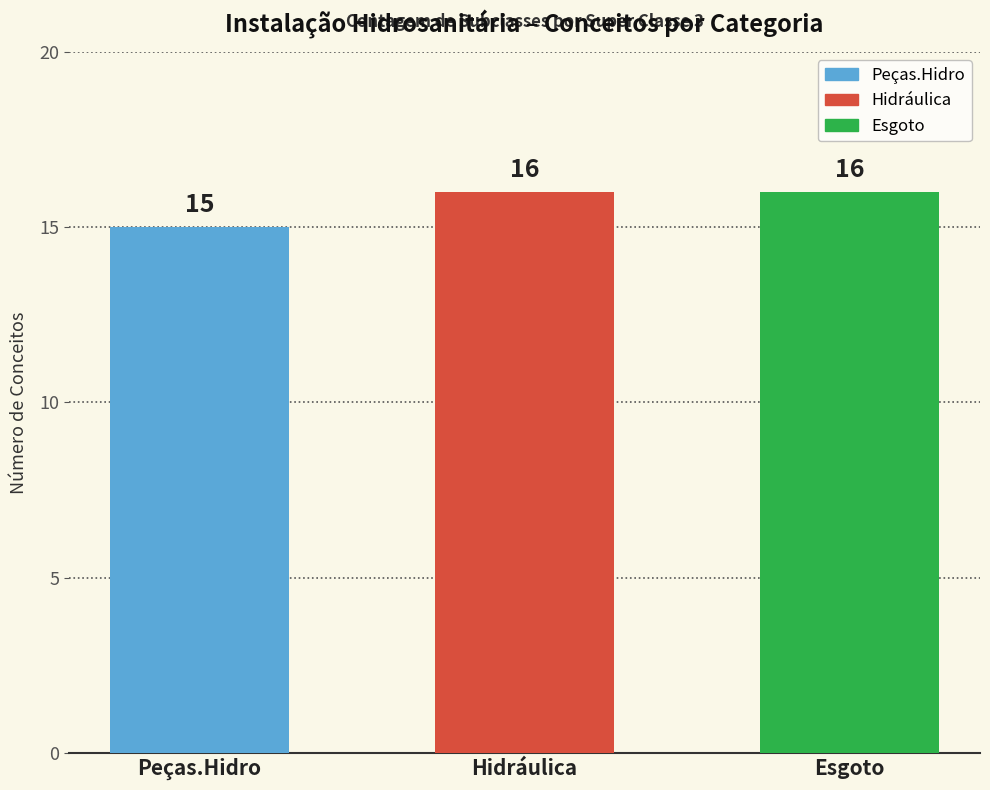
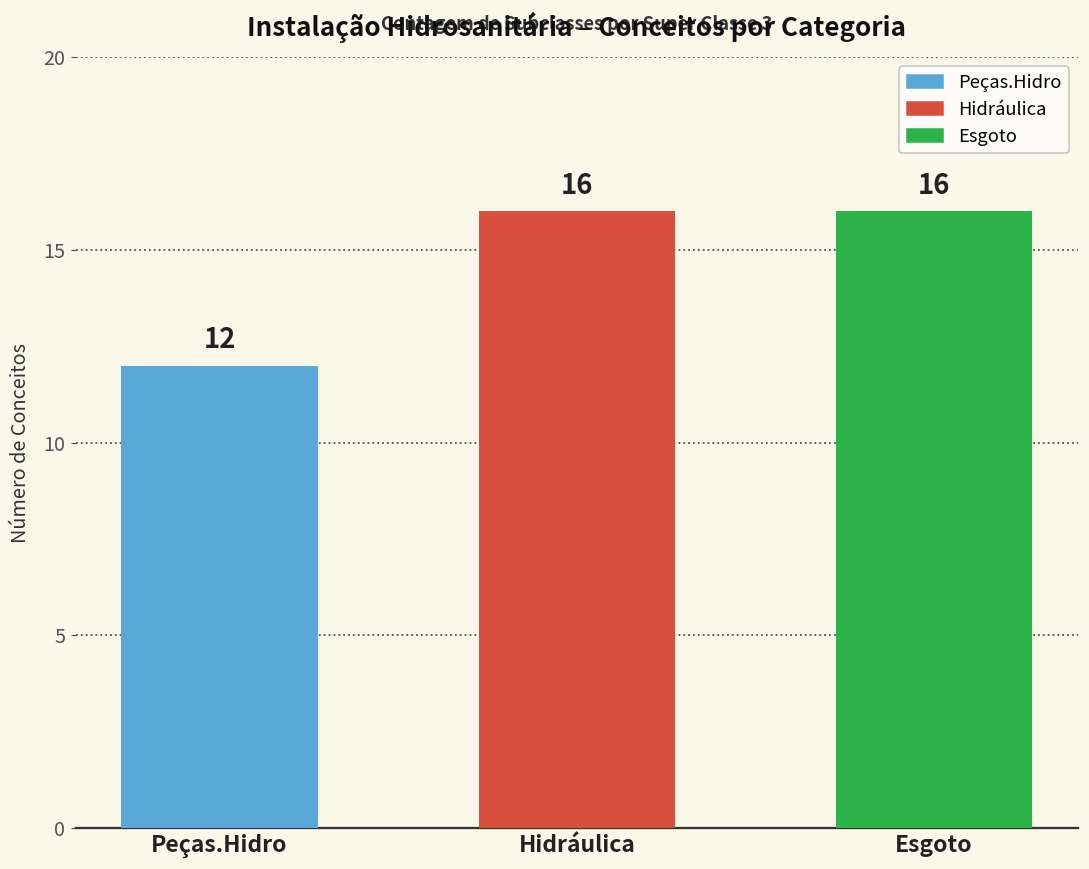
  {
-   "Peças.Hidro": 15,
+   "Peças.Hidro": 12,
    "Hidráulica": 16,
    "Esgoto": 16
  }
